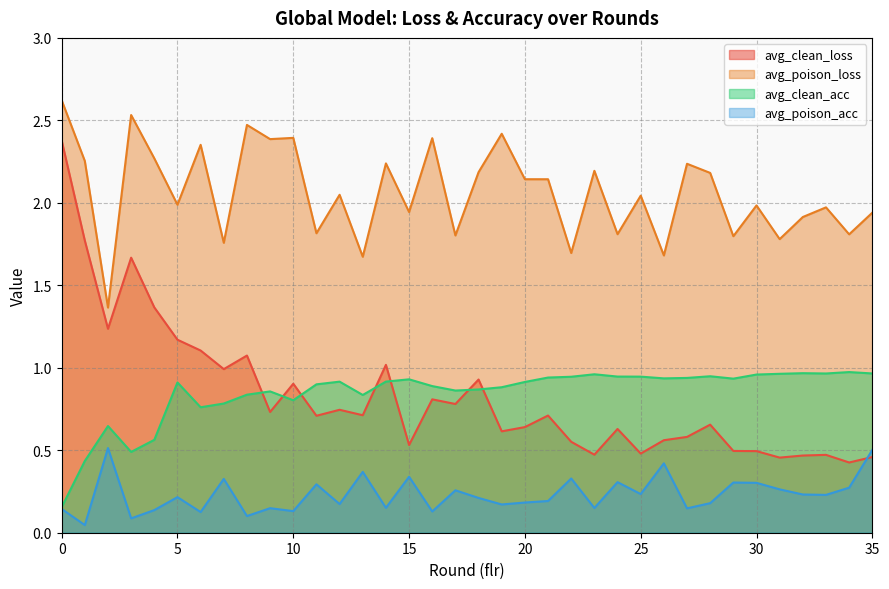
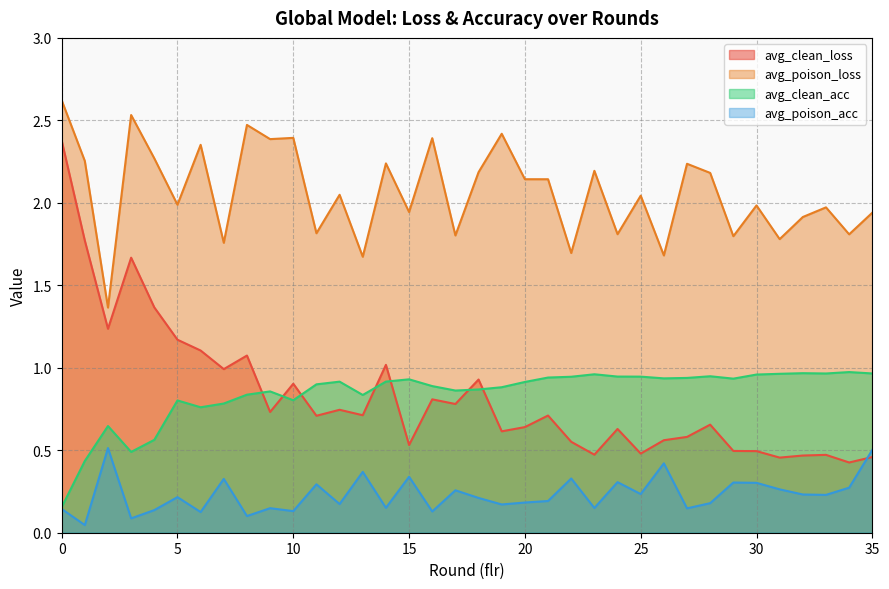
  {
    "avg_clean_acc": {
-     "5": 0.91,
+     "5": 0.80,
      "10": 0.80,
      "15": 0.93,
      "20": 0.91,
      "25": 0.95,
      "30": 0.96,
      "35": 0.97
    },
    "avg_poison_acc": {
      "5": 0.22,
      "10": 0.13,
      "15": 0.34,
      "20": 0.18,
      "25": 0.23,
      "30": 0.30,
      "35": 0.50
    }
  }
